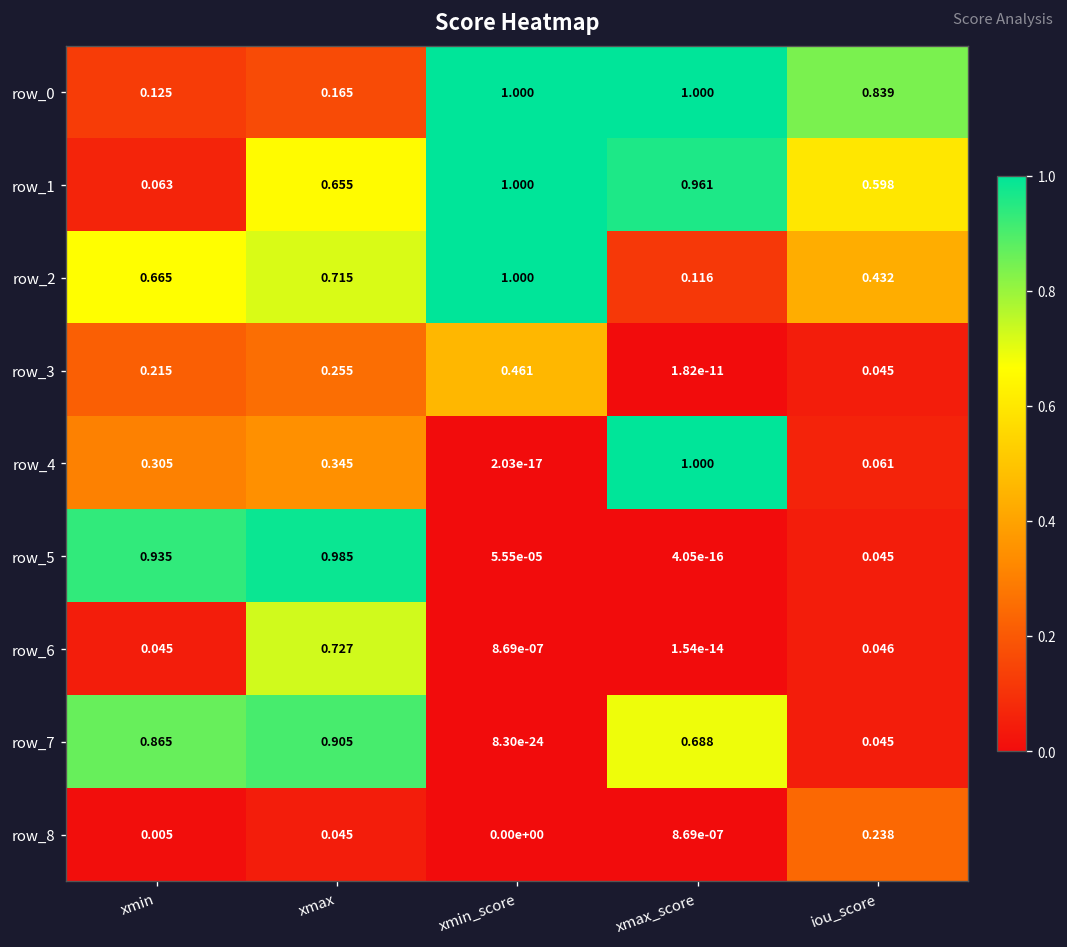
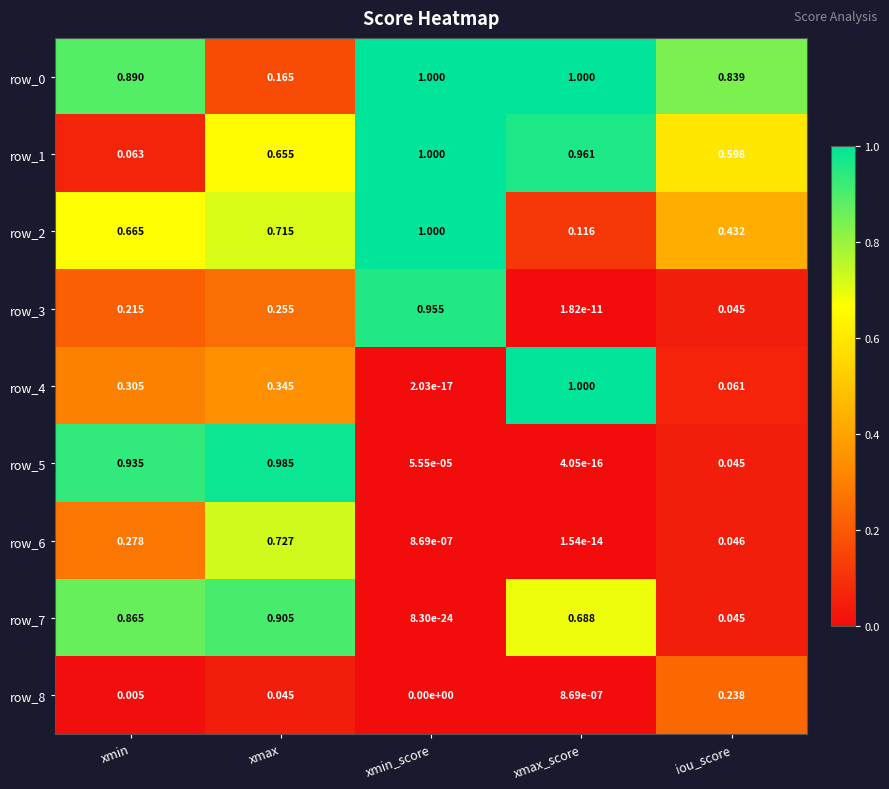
  {
    "row_0": {
-     "xmin": "0.125",
+     "xmin": "0.890",
      "xmax": "0.165",
      "xmin_score": "1.000",
      "xmax_score": "1.000",
      "iou_score": "0.839"
    },
    "row_1": {
      "xmin": "0.063",
      "xmax": "0.655",
      "xmin_score": "1.000",
      "xmax_score": "0.961",
      "iou_score": "0.598"
    },
    "row_2": {
      "xmin": "0.665",
      "xmax": "0.715",
      "xmin_score": "1.000",
      "xmax_score": "0.116",
      "iou_score": "0.432"
    },
    "row_3": {
      "xmin": "0.215",
      "xmax": "0.255",
-     "xmin_score": "0.461",
+     "xmin_score": "0.955",
      "xmax_score": "1.82e-11",
      "iou_score": "0.045"
    },
    "row_4": {
      "xmin": "0.305",
      "xmax": "0.345",
      "xmin_score": "2.03e-17",
      "xmax_score": "1.000",
      "iou_score": "0.061"
    },
    "row_5": {
      "xmin": "0.935",
      "xmax": "0.985",
      "xmin_score": "5.55e-05",
      "xmax_score": "4.05e-16",
      "iou_score": "0.045"
    },
    "row_6": {
-     "xmin": "0.045",
+     "xmin": "0.278",
      "xmax": "0.727",
      "xmin_score": "8.69e-07",
      "xmax_score": "1.54e-14",
      "iou_score": "0.046"
    },
    "row_7": {
      "xmin": "0.865",
      "xmax": "0.905",
      "xmin_score": "8.30e-24",
      "xmax_score": "0.688",
      "iou_score": "0.045"
    },
    "row_8": {
      "xmin": "0.005",
      "xmax": "0.045",
      "xmin_score": "0.00e+00",
      "xmax_score": "8.69e-07",
      "iou_score": "0.238"
    }
  }
